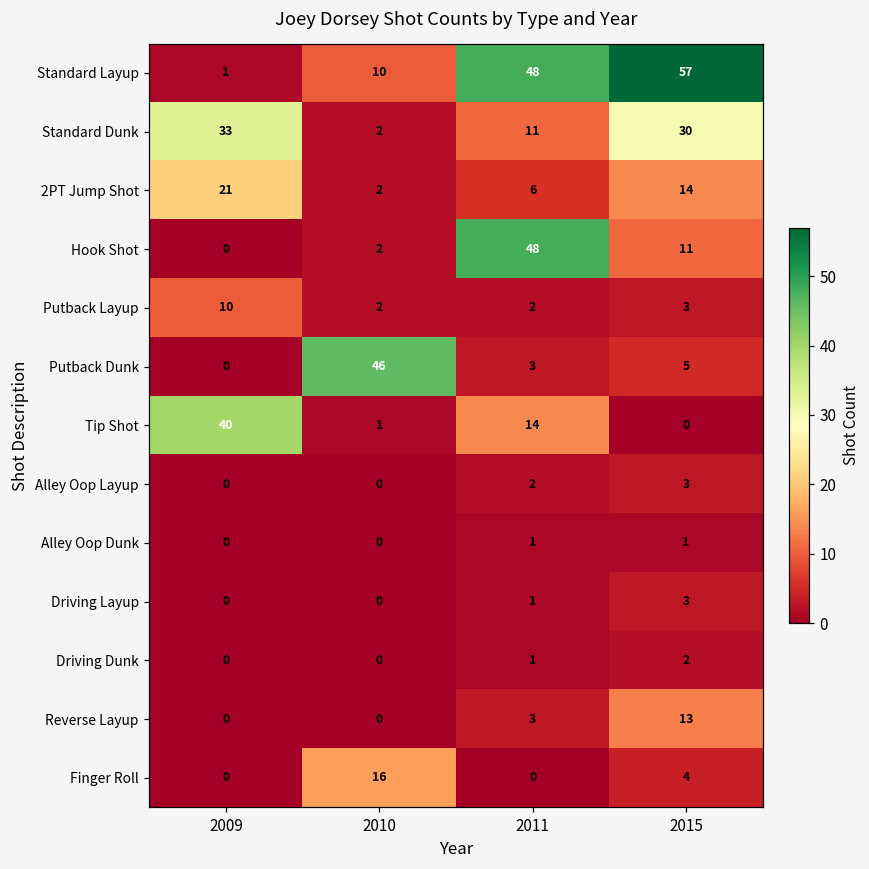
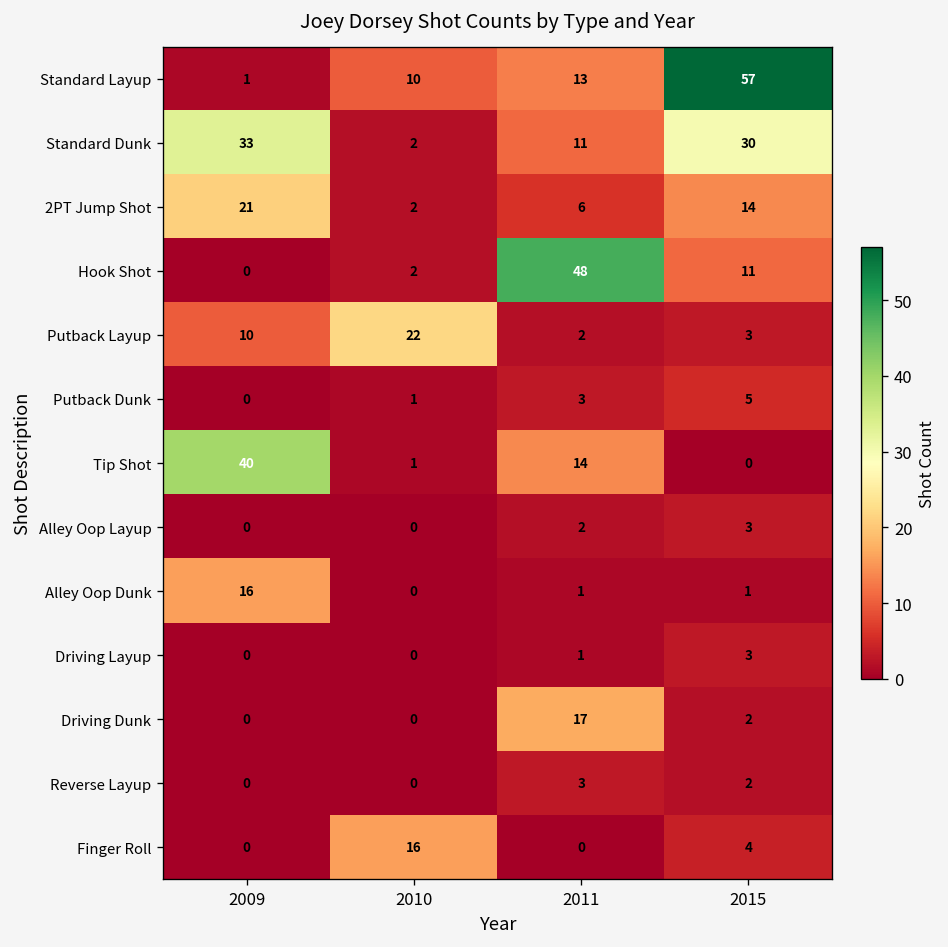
  {
    "Standard Layup": {
      "2009": 1,
      "2010": 10,
-     "2011": 48,
+     "2011": 13,
      "2015": 57
    },
    "Standard Dunk": {
      "2009": 33,
      "2010": 2,
      "2011": 11,
      "2015": 30
    },
    "2PT Jump Shot": {
      "2009": 21,
      "2010": 2,
      "2011": 6,
      "2015": 14
    },
    "Hook Shot": {
      "2009": 0,
      "2010": 2,
      "2011": 48,
      "2015": 11
    },
    "Putback Layup": {
      "2009": 10,
-     "2010": 2,
+     "2010": 22,
      "2011": 2,
      "2015": 3
    },
    "Putback Dunk": {
      "2009": 0,
-     "2010": 46,
+     "2010": 1,
      "2011": 3,
      "2015": 5
    },
    "Tip Shot": {
      "2009": 40,
      "2010": 1,
      "2011": 14,
      "2015": 0
    },
    "Alley Oop Layup": {
      "2009": 0,
      "2010": 0,
      "2011": 2,
      "2015": 3
    },
    "Alley Oop Dunk": {
-     "2009": 0,
+     "2009": 16,
      "2010": 0,
      "2011": 1,
      "2015": 1
    },
    "Driving Layup": {
      "2009": 0,
      "2010": 0,
      "2011": 1,
      "2015": 3
    },
    "Driving Dunk": {
      "2009": 0,
      "2010": 0,
-     "2011": 1,
+     "2011": 17,
      "2015": 2
    },
    "Reverse Layup": {
      "2009": 0,
      "2010": 0,
      "2011": 3,
-     "2015": 13
+     "2015": 2
    },
    "Finger Roll": {
      "2009": 0,
      "2010": 16,
      "2011": 0,
      "2015": 4
    }
  }
